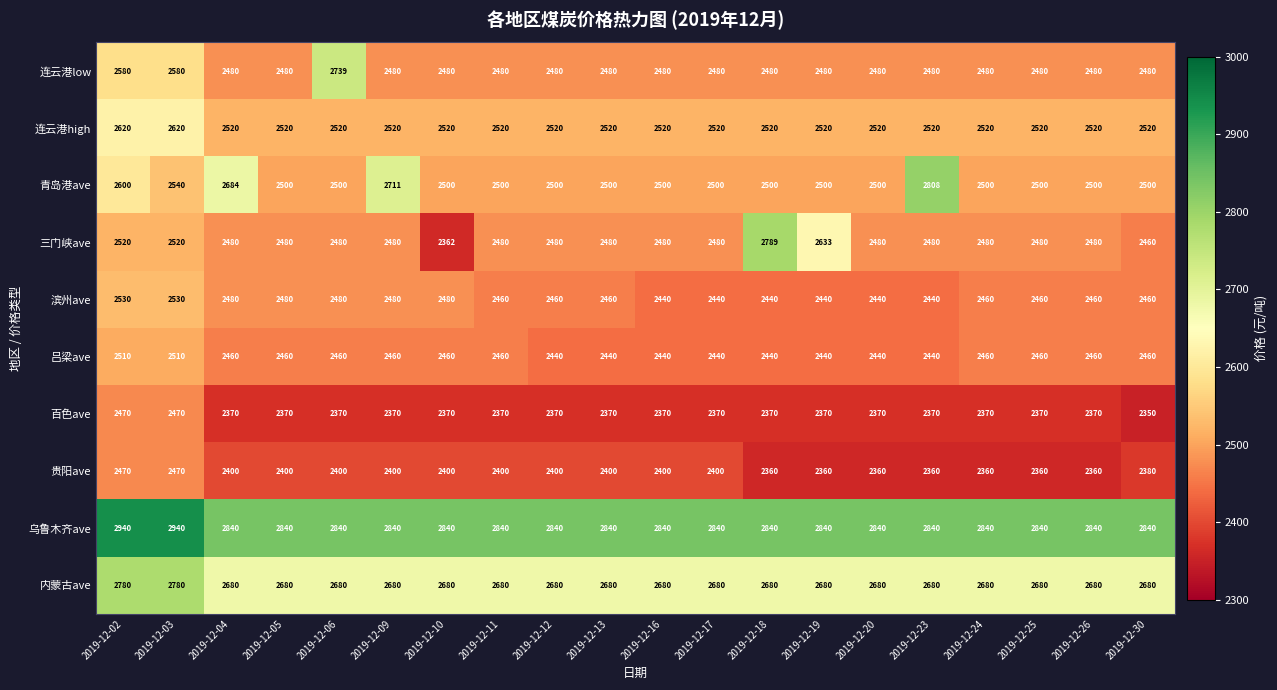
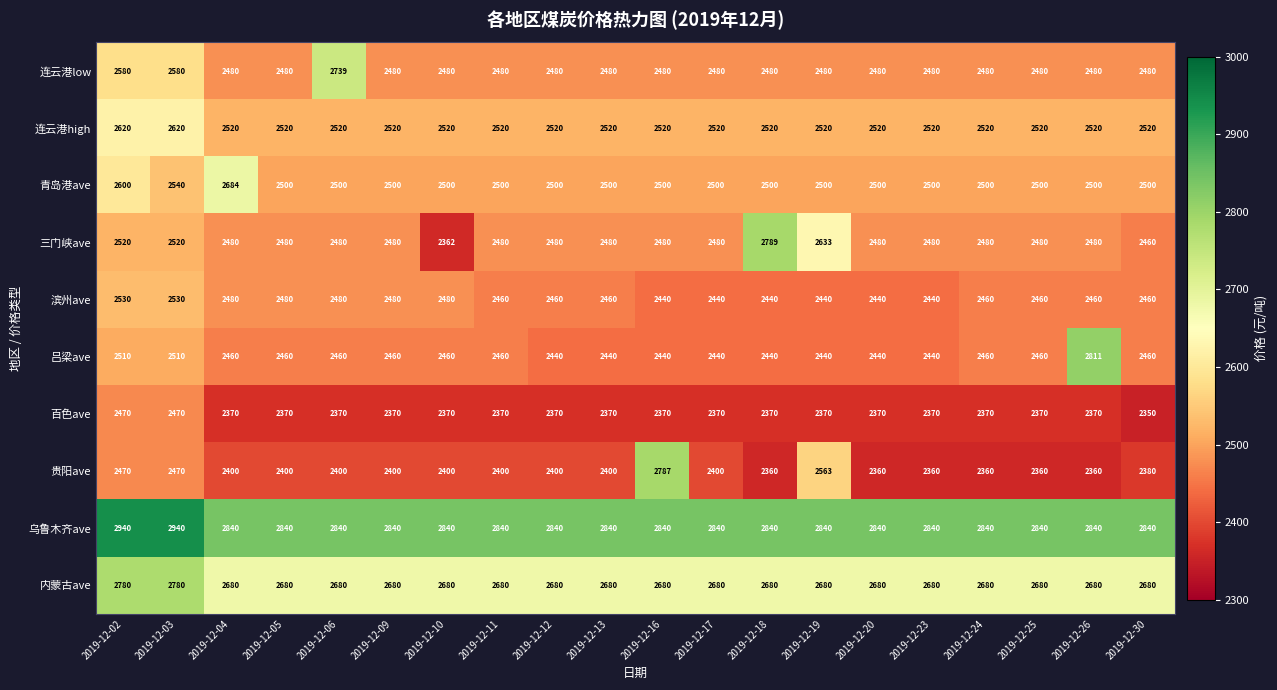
  {
    "连云港low": {
      "2019-12-02": 2580,
      "2019-12-03": 2580,
      "2019-12-04": 2480,
      "2019-12-05": 2480,
      "2019-12-06": 2739,
      "2019-12-09": 2480,
      "2019-12-10": 2480,
      "2019-12-11": 2480,
      "2019-12-12": 2480,
      "2019-12-13": 2480,
      "2019-12-16": 2480,
      "2019-12-17": 2480,
      "2019-12-18": 2480,
      "2019-12-19": 2480,
      "2019-12-20": 2480,
      "2019-12-23": 2480,
      "2019-12-24": 2480,
      "2019-12-25": 2480,
      "2019-12-26": 2480,
      "2019-12-30": 2480
    },
    "连云港high": {
      "2019-12-02": 2620,
      "2019-12-03": 2620,
      "2019-12-04": 2520,
      "2019-12-05": 2520,
      "2019-12-06": 2520,
      "2019-12-09": 2520,
      "2019-12-10": 2520,
      "2019-12-11": 2520,
      "2019-12-12": 2520,
      "2019-12-13": 2520,
      "2019-12-16": 2520,
      "2019-12-17": 2520,
      "2019-12-18": 2520,
      "2019-12-19": 2520,
      "2019-12-20": 2520,
      "2019-12-23": 2520,
      "2019-12-24": 2520,
      "2019-12-25": 2520,
      "2019-12-26": 2520,
      "2019-12-30": 2520
    },
    "青岛港ave": {
      "2019-12-02": 2600,
      "2019-12-03": 2540,
      "2019-12-04": 2684,
      "2019-12-05": 2500,
      "2019-12-06": 2500,
-     "2019-12-09": 2711,
+     "2019-12-09": 2500,
      "2019-12-10": 2500,
      "2019-12-11": 2500,
      "2019-12-12": 2500,
      "2019-12-13": 2500,
      "2019-12-16": 2500,
      "2019-12-17": 2500,
      "2019-12-18": 2500,
      "2019-12-19": 2500,
      "2019-12-20": 2500,
-     "2019-12-23": 2808,
+     "2019-12-23": 2500,
      "2019-12-24": 2500,
      "2019-12-25": 2500,
      "2019-12-26": 2500,
      "2019-12-30": 2500
    },
    "三门峡ave": {
      "2019-12-02": 2520,
      "2019-12-03": 2520,
      "2019-12-04": 2480,
      "2019-12-05": 2480,
      "2019-12-06": 2480,
      "2019-12-09": 2480,
      "2019-12-10": 2362,
      "2019-12-11": 2480,
      "2019-12-12": 2480,
      "2019-12-13": 2480,
      "2019-12-16": 2480,
      "2019-12-17": 2480,
      "2019-12-18": 2789,
      "2019-12-19": 2633,
      "2019-12-20": 2480,
      "2019-12-23": 2480,
      "2019-12-24": 2480,
      "2019-12-25": 2480,
      "2019-12-26": 2480,
      "2019-12-30": 2460
    },
    "滨州ave": {
      "2019-12-02": 2530,
      "2019-12-03": 2530,
      "2019-12-04": 2480,
      "2019-12-05": 2480,
      "2019-12-06": 2480,
      "2019-12-09": 2480,
      "2019-12-10": 2480,
      "2019-12-11": 2460,
      "2019-12-12": 2460,
      "2019-12-13": 2460,
      "2019-12-16": 2440,
      "2019-12-17": 2440,
      "2019-12-18": 2440,
      "2019-12-19": 2440,
      "2019-12-20": 2440,
      "2019-12-23": 2440,
      "2019-12-24": 2460,
      "2019-12-25": 2460,
      "2019-12-26": 2460,
      "2019-12-30": 2460
    },
    "吕梁ave": {
      "2019-12-02": 2510,
      "2019-12-03": 2510,
      "2019-12-04": 2460,
      "2019-12-05": 2460,
      "2019-12-06": 2460,
      "2019-12-09": 2460,
      "2019-12-10": 2460,
      "2019-12-11": 2460,
      "2019-12-12": 2440,
      "2019-12-13": 2440,
      "2019-12-16": 2440,
      "2019-12-17": 2440,
      "2019-12-18": 2440,
      "2019-12-19": 2440,
      "2019-12-20": 2440,
      "2019-12-23": 2440,
      "2019-12-24": 2460,
      "2019-12-25": 2460,
-     "2019-12-26": 2460,
+     "2019-12-26": 2811,
      "2019-12-30": 2460
    },
    "百色ave": {
      "2019-12-02": 2470,
      "2019-12-03": 2470,
      "2019-12-04": 2370,
      "2019-12-05": 2370,
      "2019-12-06": 2370,
      "2019-12-09": 2370,
      "2019-12-10": 2370,
      "2019-12-11": 2370,
      "2019-12-12": 2370,
      "2019-12-13": 2370,
      "2019-12-16": 2370,
      "2019-12-17": 2370,
      "2019-12-18": 2370,
      "2019-12-19": 2370,
      "2019-12-20": 2370,
      "2019-12-23": 2370,
      "2019-12-24": 2370,
      "2019-12-25": 2370,
      "2019-12-26": 2370,
      "2019-12-30": 2350
    },
    "贵阳ave": {
      "2019-12-02": 2470,
      "2019-12-03": 2470,
      "2019-12-04": 2400,
      "2019-12-05": 2400,
      "2019-12-06": 2400,
      "2019-12-09": 2400,
      "2019-12-10": 2400,
      "2019-12-11": 2400,
      "2019-12-12": 2400,
      "2019-12-13": 2400,
-     "2019-12-16": 2400,
+     "2019-12-16": 2787,
      "2019-12-17": 2400,
      "2019-12-18": 2360,
-     "2019-12-19": 2360,
+     "2019-12-19": 2563,
      "2019-12-20": 2360,
      "2019-12-23": 2360,
      "2019-12-24": 2360,
      "2019-12-25": 2360,
      "2019-12-26": 2360,
      "2019-12-30": 2380
    },
    "乌鲁木齐ave": {
      "2019-12-02": 2940,
      "2019-12-03": 2940,
      "2019-12-04": 2840,
      "2019-12-05": 2840,
      "2019-12-06": 2840,
      "2019-12-09": 2840,
      "2019-12-10": 2840,
      "2019-12-11": 2840,
      "2019-12-12": 2840,
      "2019-12-13": 2840,
      "2019-12-16": 2840,
      "2019-12-17": 2840,
      "2019-12-18": 2840,
      "2019-12-19": 2840,
      "2019-12-20": 2840,
      "2019-12-23": 2840,
      "2019-12-24": 2840,
      "2019-12-25": 2840,
      "2019-12-26": 2840,
      "2019-12-30": 2840
    },
    "内蒙古ave": {
      "2019-12-02": 2780,
      "2019-12-03": 2780,
      "2019-12-04": 2680,
      "2019-12-05": 2680,
      "2019-12-06": 2680,
      "2019-12-09": 2680,
      "2019-12-10": 2680,
      "2019-12-11": 2680,
      "2019-12-12": 2680,
      "2019-12-13": 2680,
      "2019-12-16": 2680,
      "2019-12-17": 2680,
      "2019-12-18": 2680,
      "2019-12-19": 2680,
      "2019-12-20": 2680,
      "2019-12-23": 2680,
      "2019-12-24": 2680,
      "2019-12-25": 2680,
      "2019-12-26": 2680,
      "2019-12-30": 2680
    }
  }
